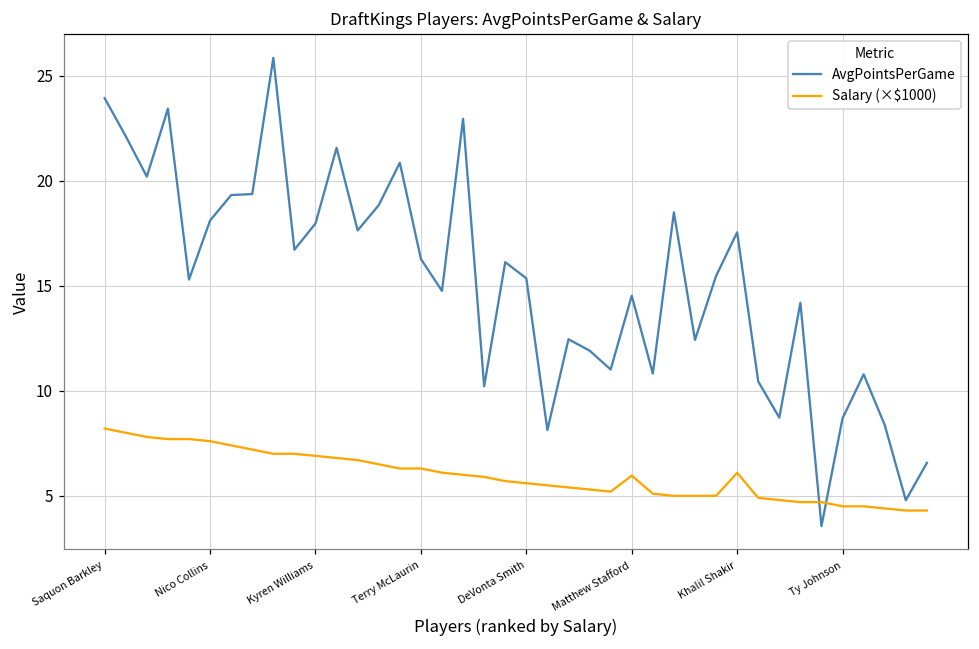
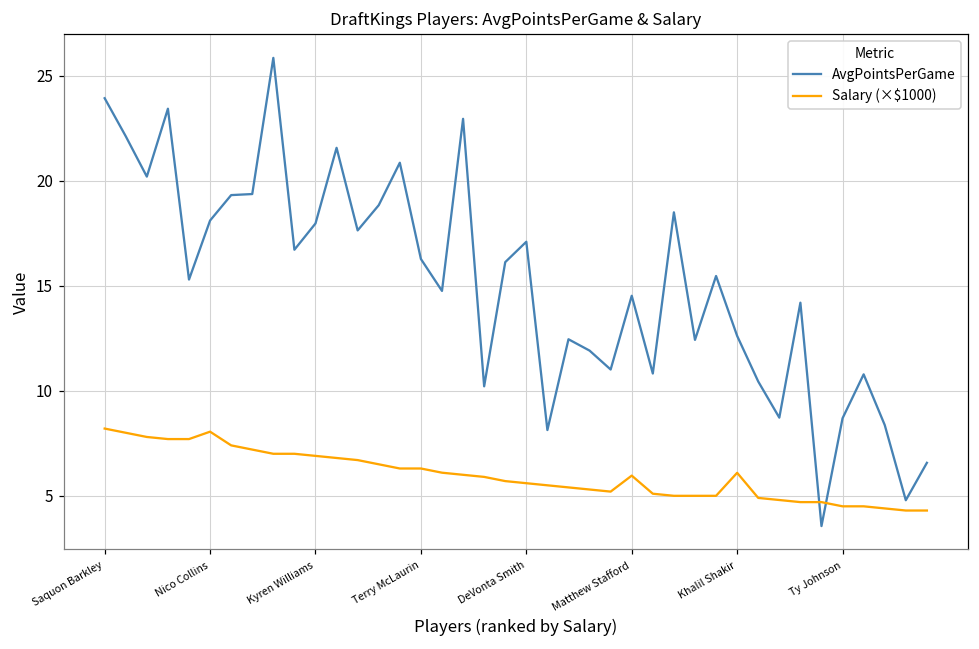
  {
    "AvgPointsPerGame": {
      "Saquon Barkley": 23.9,
      "Nico Collins": 18.1,
      "Kyren Williams": 18.0,
      "Terry McLaurin": 16.3,
-     "DeVonta Smith": 15.4,
+     "DeVonta Smith": 17.1,
      "Matthew Stafford": 14.5,
-     "Khalil Shakir": 17.5,
+     "Khalil Shakir": 12.6,
      "Ty Johnson": 8.7
    },
    "Salary (×$1000)": {
      "Saquon Barkley": 8.2,
-     "Nico Collins": 7.6,
+     "Nico Collins": 8.1,
      "Kyren Williams": 6.9,
      "Terry McLaurin": 6.3,
      "DeVonta Smith": 5.6,
      "Matthew Stafford": 6.0,
      "Khalil Shakir": 6.1,
      "Ty Johnson": 4.5
    }
  }
